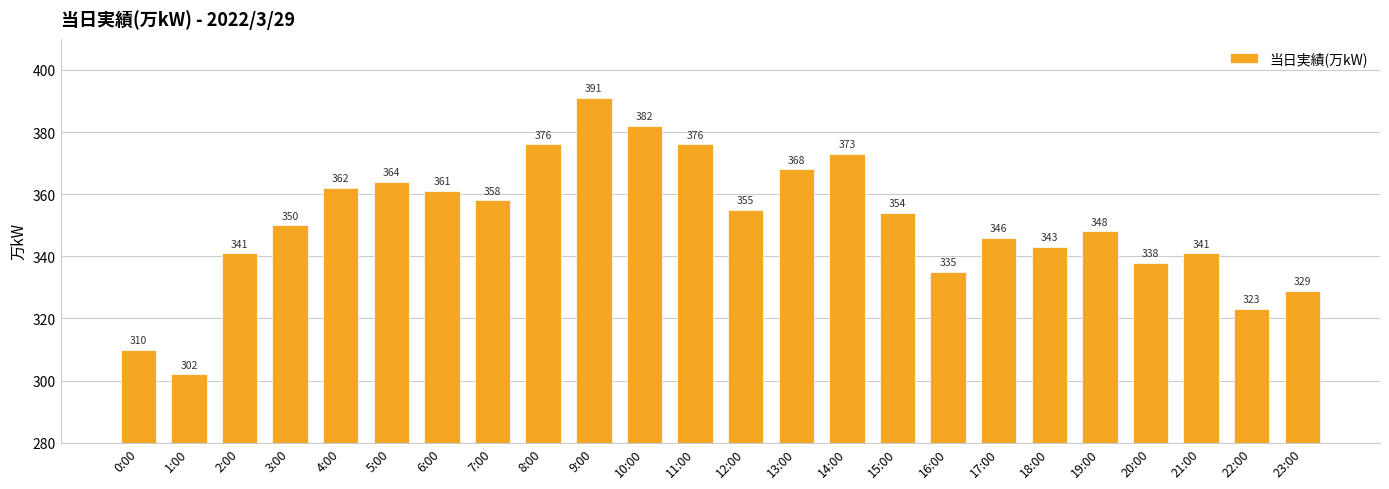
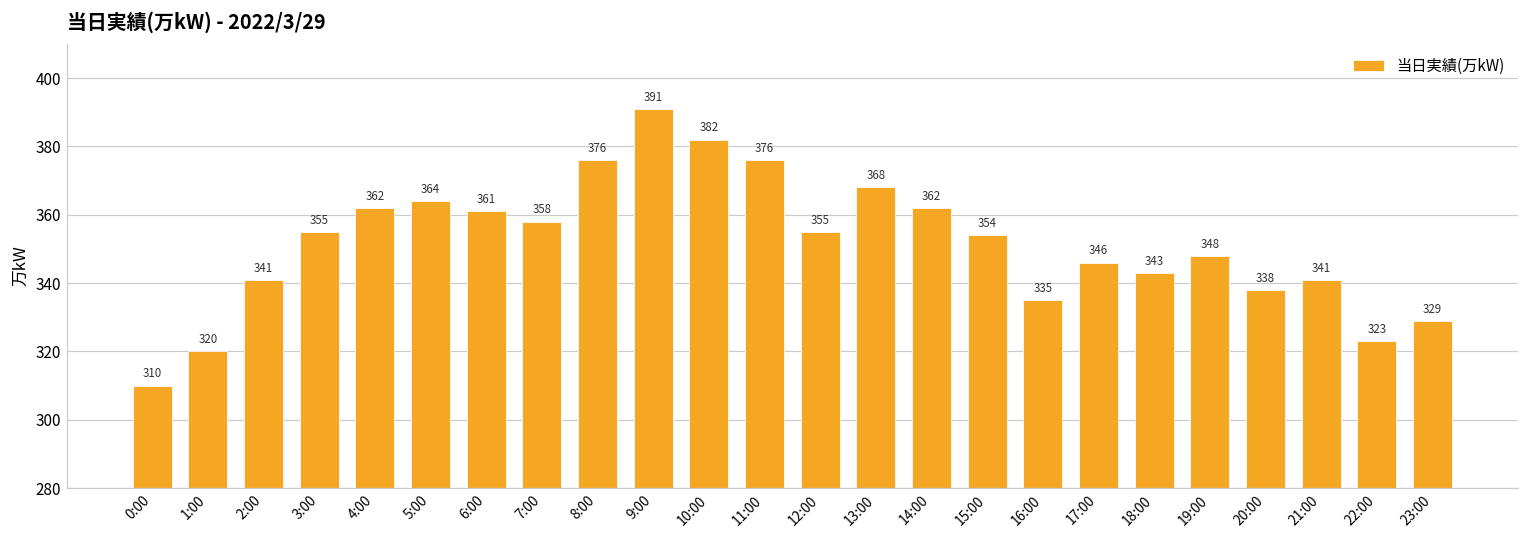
  {
    "0:00": 310,
-   "1:00": 302,
+   "1:00": 320,
    "2:00": 341,
-   "3:00": 350,
+   "3:00": 355,
    "4:00": 362,
    "5:00": 364,
    "6:00": 361,
    "7:00": 358,
    "8:00": 376,
    "9:00": 391,
    "10:00": 382,
    "11:00": 376,
    "12:00": 355,
    "13:00": 368,
-   "14:00": 373,
+   "14:00": 362,
    "15:00": 354,
    "16:00": 335,
    "17:00": 346,
    "18:00": 343,
    "19:00": 348,
    "20:00": 338,
    "21:00": 341,
    "22:00": 323,
    "23:00": 329
  }
